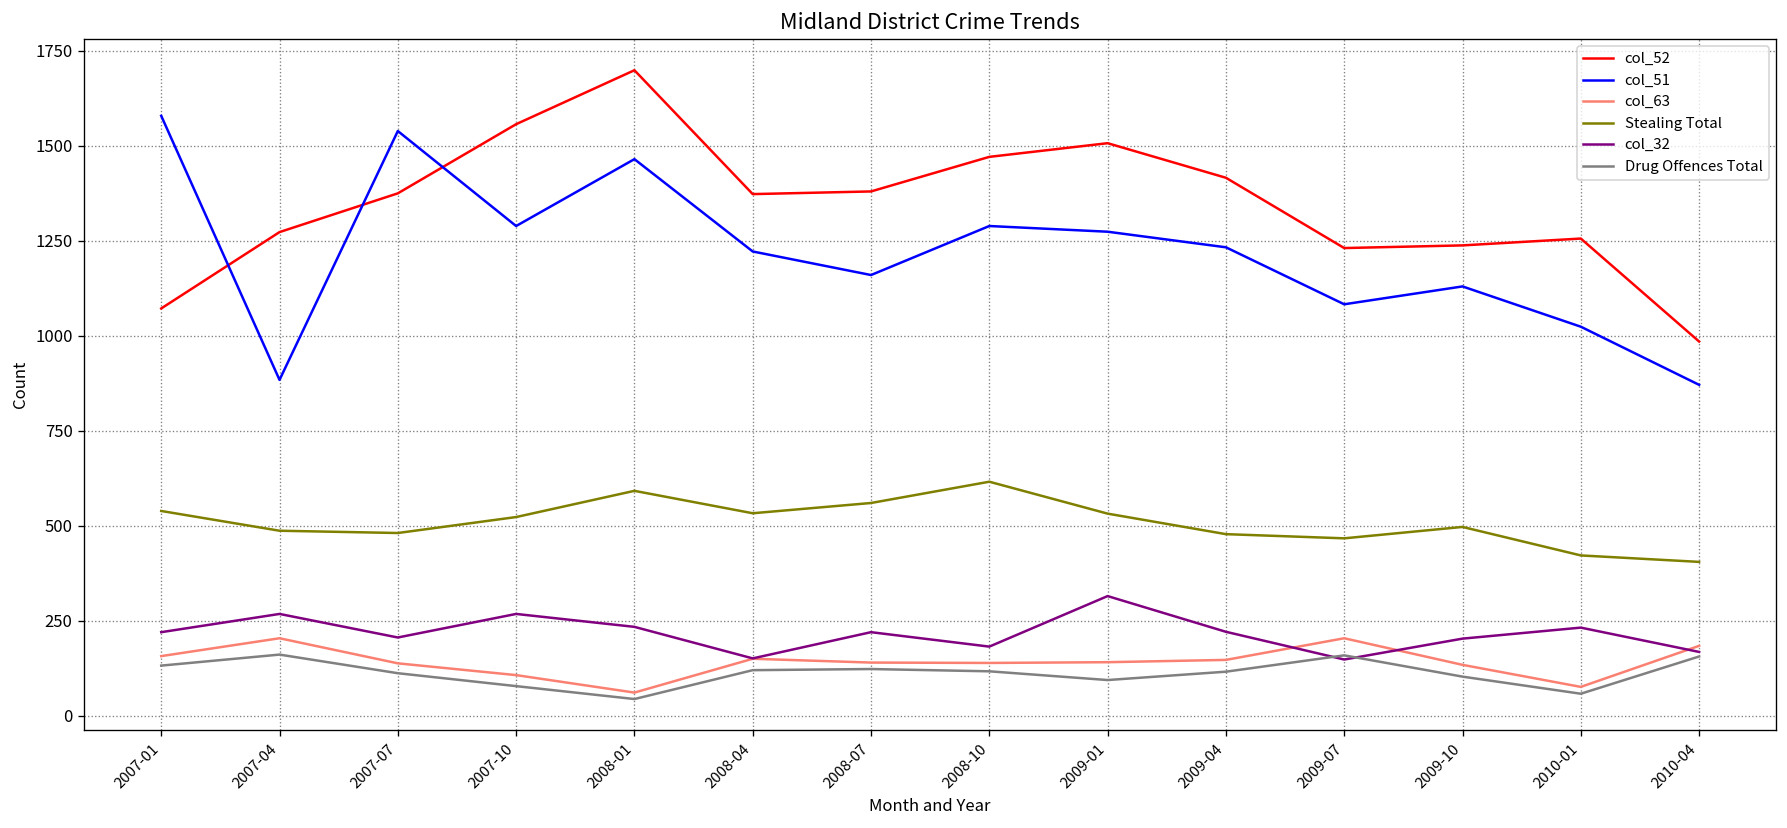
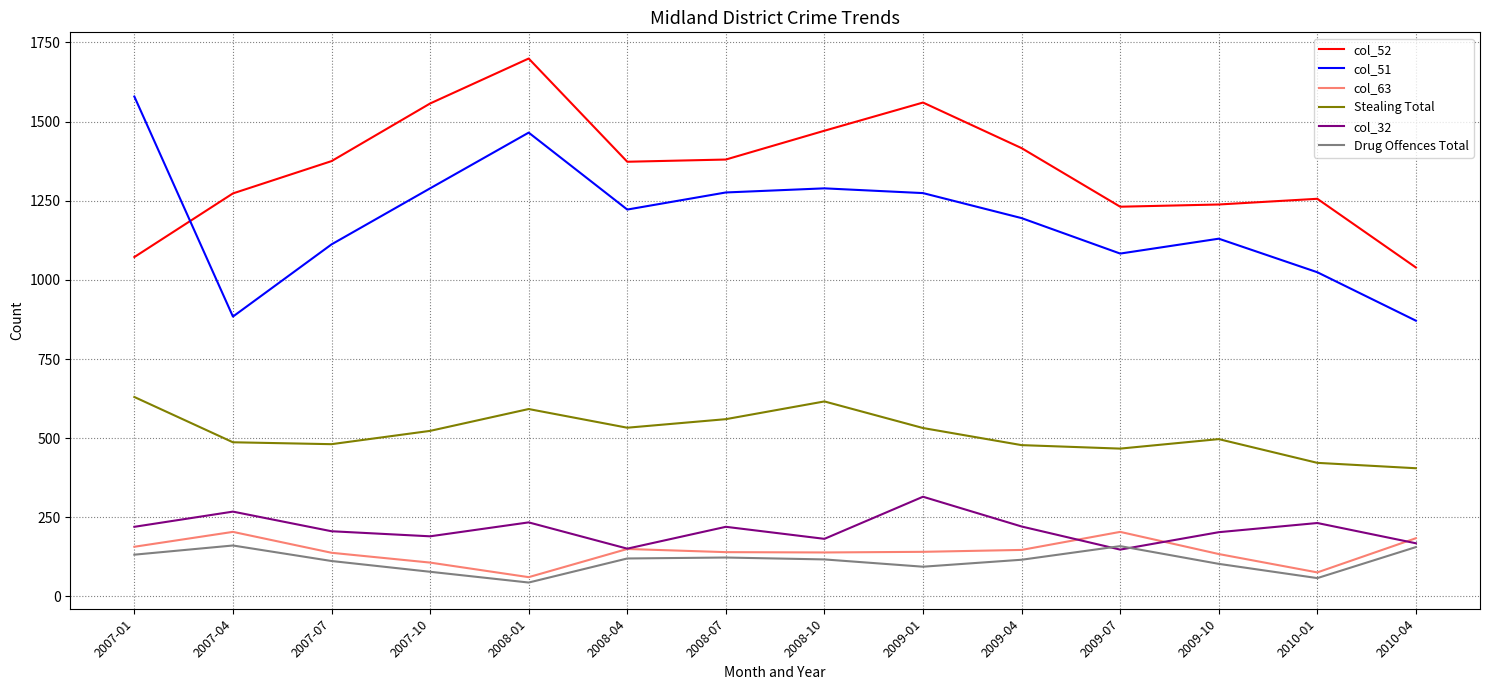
  {
    "col_52": {
      "2007-01": 1070,
      "2007-04": 1270,
      "2007-07": 1380,
      "2007-10": 1560,
      "2008-01": 1700,
      "2008-04": 1370,
      "2008-07": 1380,
      "2008-10": 1470,
-     "2009-01": 1510,
+     "2009-01": 1560,
      "2009-04": 1420,
      "2009-07": 1230,
      "2009-10": 1240,
      "2010-01": 1260,
-     "2010-04": 990
+     "2010-04": 1040
    },
    "col_51": {
      "2007-01": 1580,
      "2007-04": 880,
-     "2007-07": 1540,
+     "2007-07": 1110,
      "2007-10": 1290,
      "2008-01": 1470,
      "2008-04": 1220,
-     "2008-07": 1160,
+     "2008-07": 1280,
      "2008-10": 1290,
      "2009-01": 1270,
-     "2009-04": 1230,
+     "2009-04": 1200,
      "2009-07": 1080,
      "2009-10": 1130,
      "2010-01": 1020,
      "2010-04": 870
    },
    "col_63": {
      "2007-01": 160,
      "2007-04": 200,
      "2007-07": 140,
      "2007-10": 110,
      "2008-01": 60,
      "2008-07": 140,
      "2008-10": 140,
      "2009-01": 140,
      "2009-04": 150,
      "2009-07": 200,
      "2009-10": 130,
      "2010-01": 80,
      "2010-04": 180
    },
    "Stealing Total": {
-     "2007-01": 540,
+     "2007-01": 630,
      "2007-04": 490,
      "2007-07": 480,
      "2007-10": 520,
      "2008-01": 590,
      "2008-04": 530,
      "2008-07": 560,
      "2008-10": 620,
      "2009-01": 530,
      "2009-04": 480,
      "2009-07": 470,
      "2009-10": 500,
      "2010-01": 420,
      "2010-04": 410
    },
    "col_32": {
      "2007-01": 220,
      "2007-04": 270,
      "2007-07": 210,
-     "2007-10": 270,
+     "2007-10": 190,
      "2008-01": 230,
      "2008-07": 220,
      "2008-10": 180,
      "2009-01": 320,
      "2009-04": 220,
      "2009-07": 150,
      "2009-10": 200,
      "2010-01": 230,
      "2010-04": 170
    },
    "Drug Offences Total": {
      "2007-01": 130,
      "2007-04": 160,
      "2007-07": 110,
      "2007-10": 80,
      "2008-01": 40,
      "2008-04": 120,
      "2008-07": 120,
      "2008-10": 120,
      "2009-01": 90,
      "2009-04": 120,
      "2009-07": 160,
      "2009-10": 100,
      "2010-01": 60,
      "2010-04": 160
    }
  }
